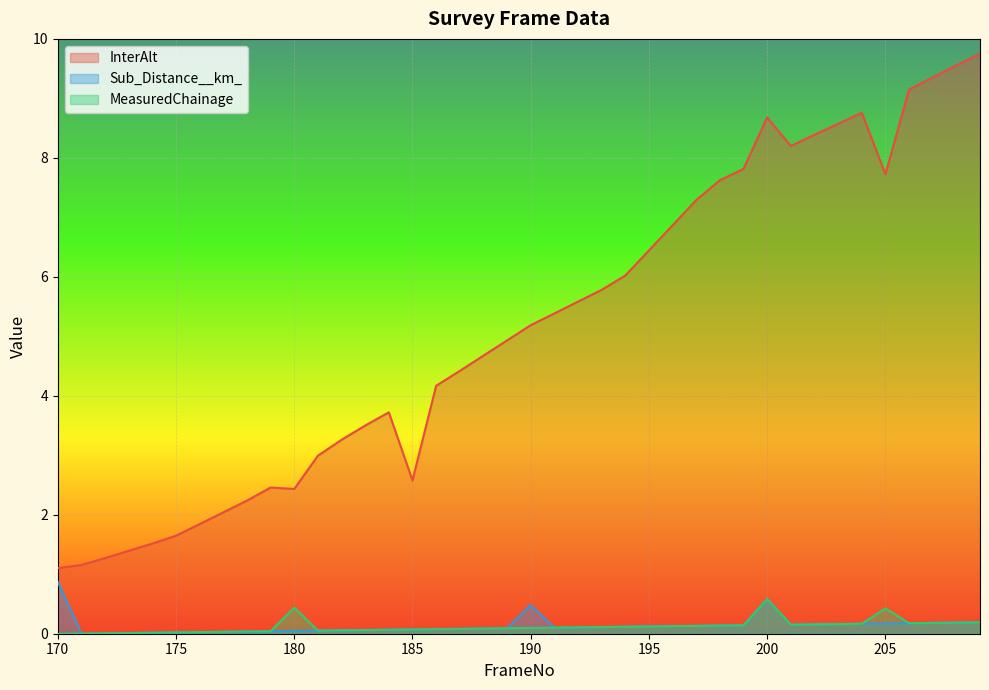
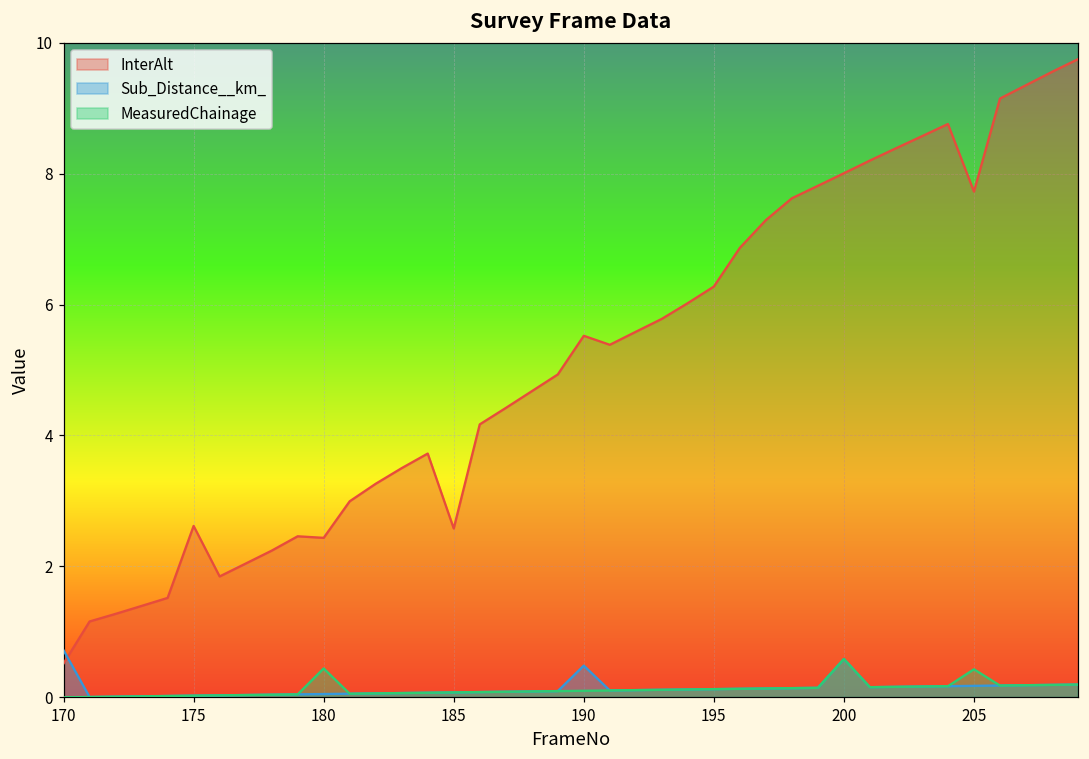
  {
    "InterAlt": {
-     "170": 1.1,
-     "175": 1.6,
+     "170": 0.5,
+     "175": 2.6,
      "180": 2.4,
      "185": 2.6,
-     "190": 5.2,
-     "195": 6.4,
-     "200": 8.7,
+     "190": 5.5,
+     "195": 6.3,
+     "200": 8.0,
      "205": 7.7
    },
    "Sub_Distance__km_": {
-     "170": 0.9,
+     "170": 0.7,
      "180": 0.0,
      "190": 0.5,
      "205": 0.2
    },
    "MeasuredChainage": {
      "170": 0.0,
      "180": 0.4,
      "190": 0.1,
      "205": 0.4
    }
  }
